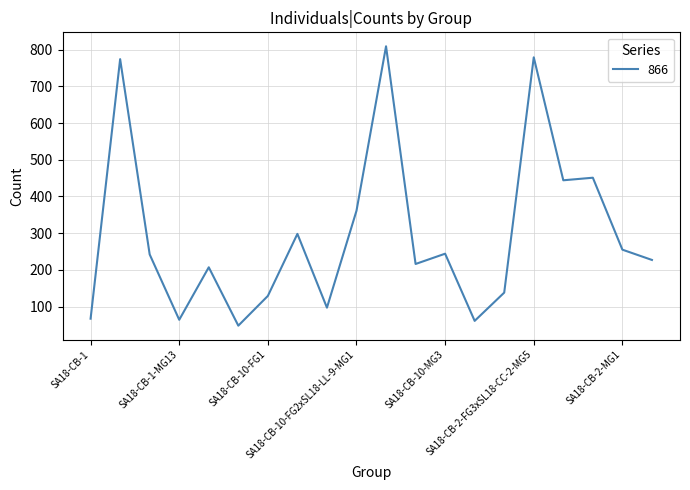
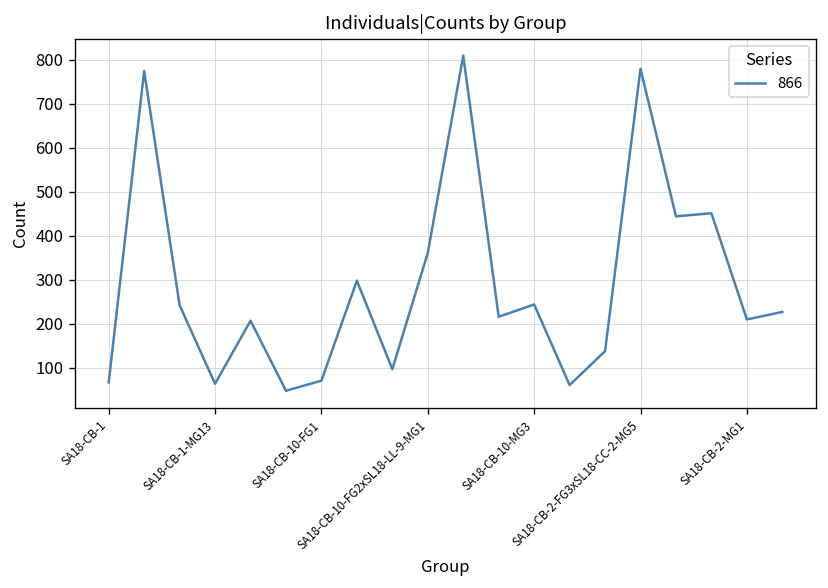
  {
    "SA18-CB-1": 70,
    "SA18-CB-1-MG13": 60,
-   "SA18-CB-10-FG1": 130,
+   "SA18-CB-10-FG1": 70,
    "SA18-CB-10-FG2xSL18-LL-9-MG1": 360,
    "SA18-CB-10-MG3": 240,
    "SA18-CB-2-FG3xSL18-CC-2-MG5": 780,
-   "SA18-CB-2-MG1": 260
+   "SA18-CB-2-MG1": 210
  }
